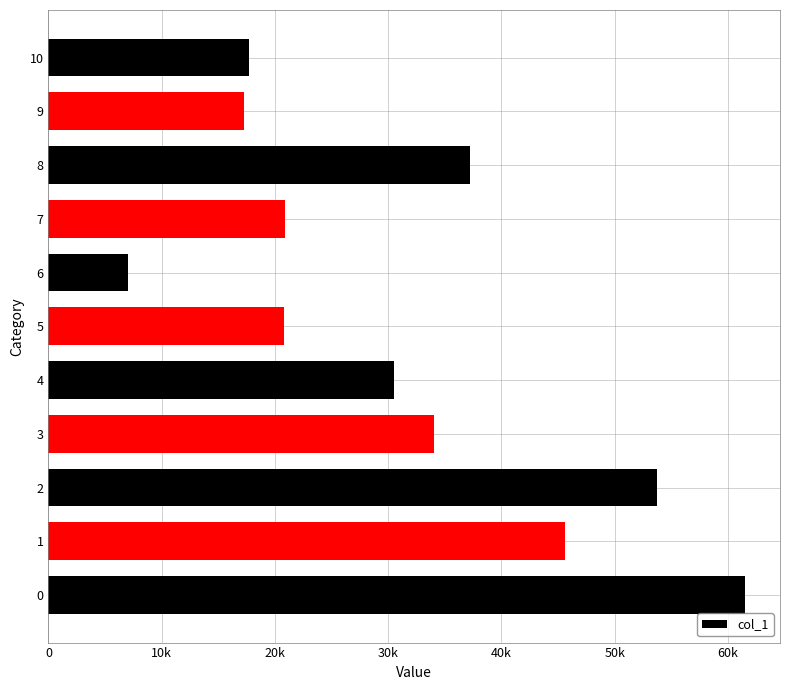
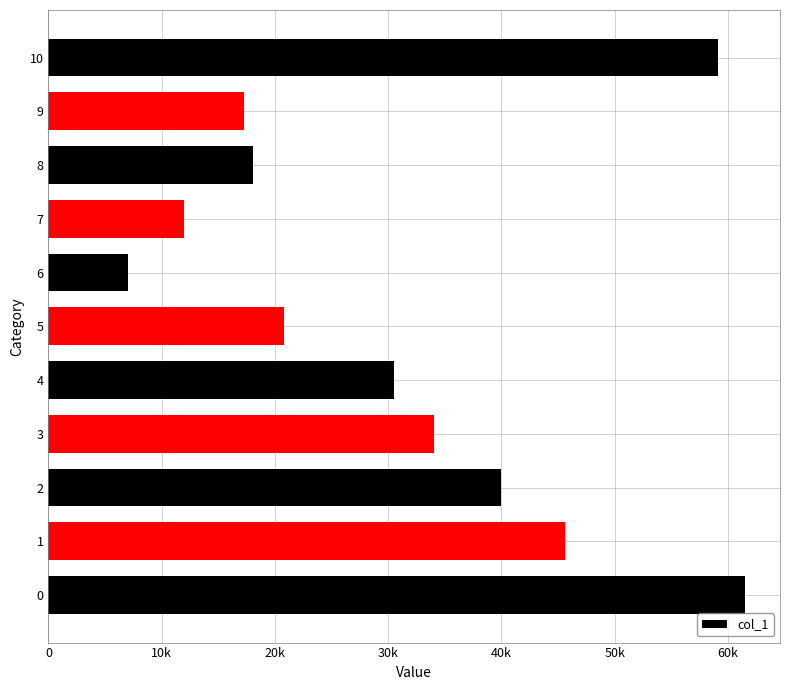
  {
-   "10": 17800,
+   "10": 59100,
    "9": 17300,
-   "8": 37200,
-   "7": 20900,
+   "8": 18100,
+   "7": 11900,
    "6": 7000,
    "5": 20800,
    "4": 30600,
    "3": 34000,
-   "2": 53800,
+   "2": 40000,
    "1": 45600,
    "0": 61500
  }
